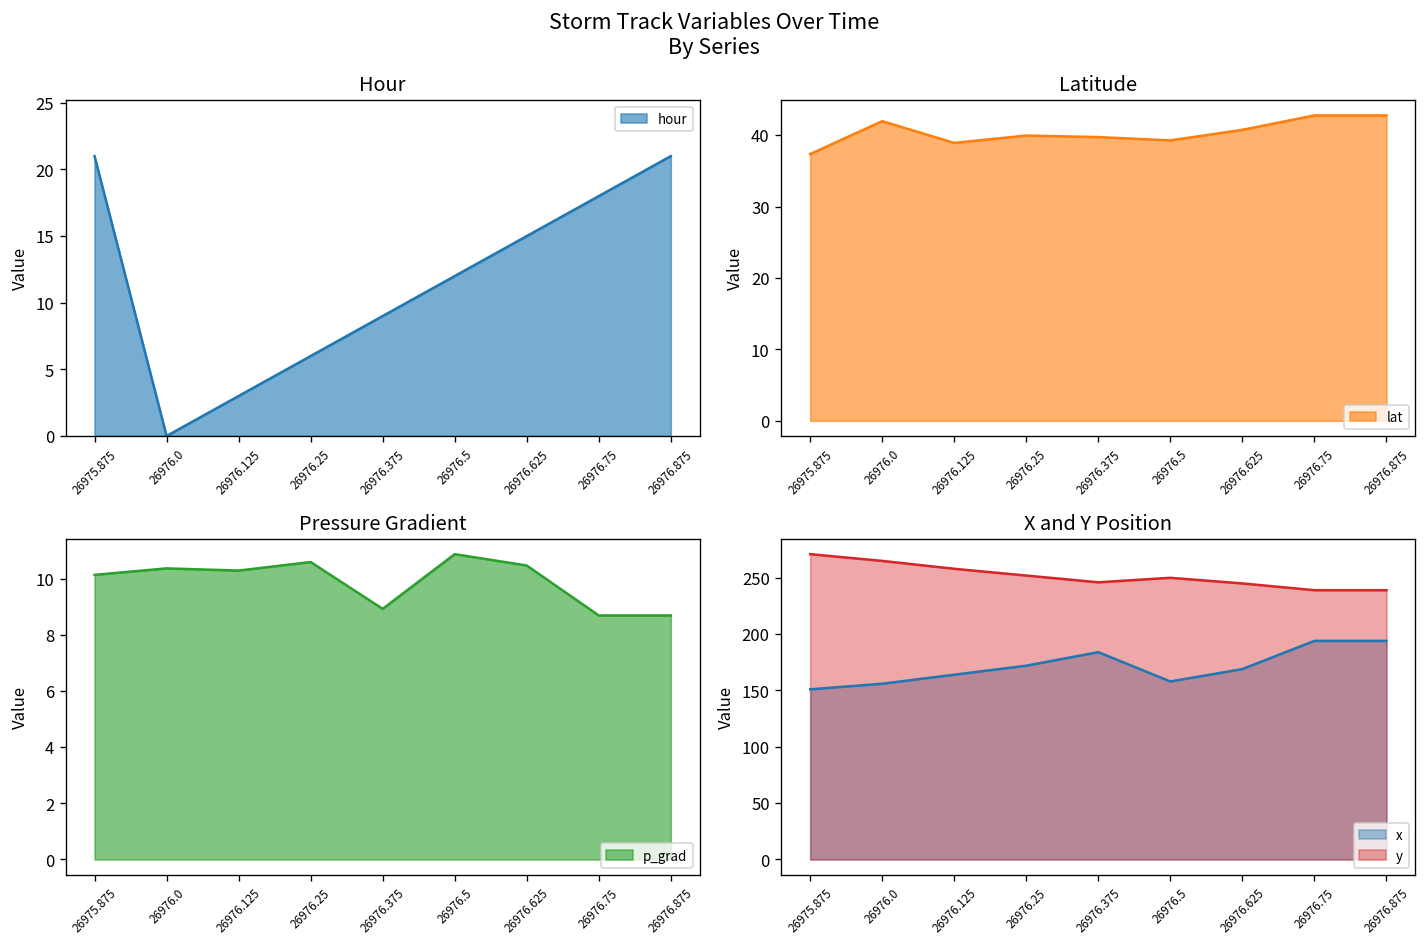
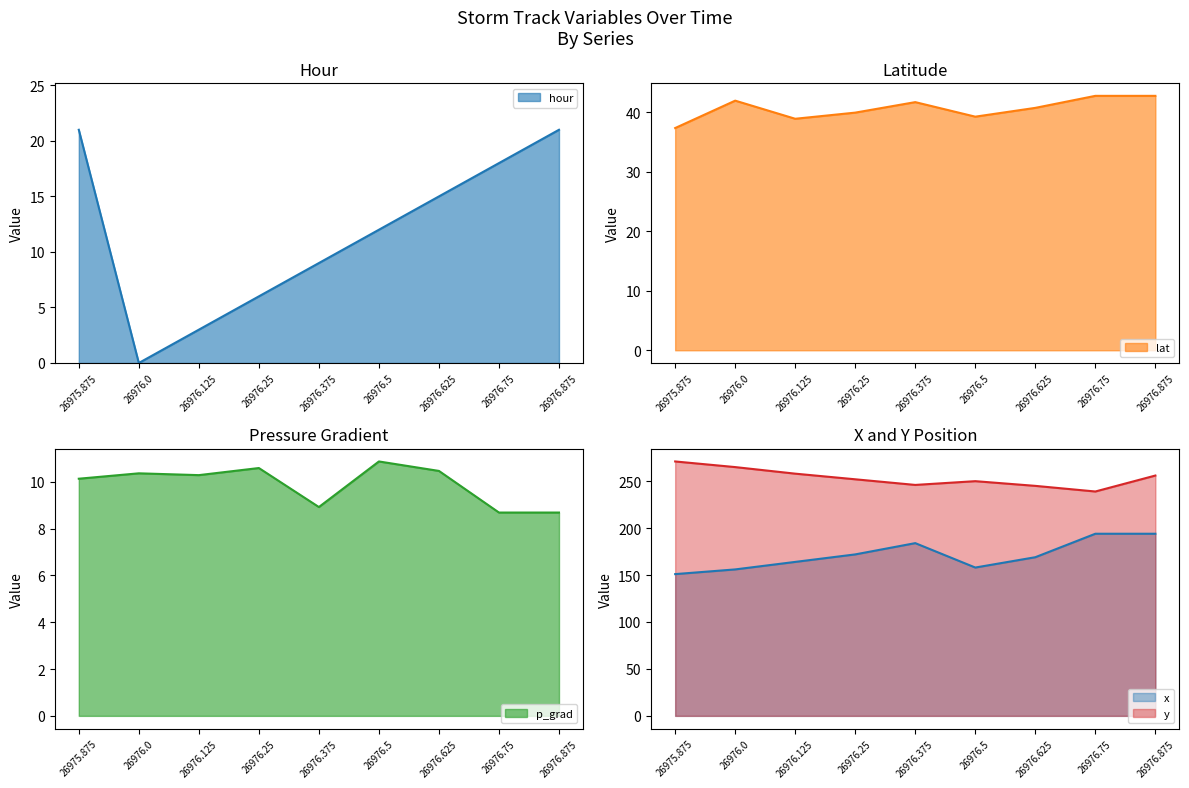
  {
    "Hour": {
      "26975.875": 21.0,
      "26976.0": 0.0,
      "26976.125": 3.0,
      "26976.25": 6.0,
      "26976.375": 9.0,
      "26976.5": 12.0,
      "26976.625": 15.0,
      "26976.75": 18.0,
      "26976.875": 21.0
    },
    "Latitude": {
      "26975.875": 37,
      "26976.0": 42,
      "26976.125": 39,
      "26976.25": 40,
-     "26976.375": 40,
+     "26976.375": 42,
      "26976.5": 39,
      "26976.625": 41,
      "26976.75": 43,
      "26976.875": 43
    },
    "Pressure Gradient": {
      "26975.875": 10.1,
      "26976.0": 10.4,
      "26976.125": 10.3,
      "26976.25": 10.6,
      "26976.375": 8.9,
      "26976.5": 10.9,
      "26976.625": 10.5,
      "26976.75": 8.7,
      "26976.875": 8.7
    },
    "X and Y Position": {
      "x": {
        "26975.875": 150,
        "26976.0": 160,
        "26976.125": 160,
        "26976.25": 170,
        "26976.375": 180,
        "26976.5": 160,
        "26976.625": 170,
        "26976.75": 190,
        "26976.875": 190
      },
      "y": {
        "26975.875": 270,
        "26976.0": 270,
        "26976.125": 260,
        "26976.25": 250,
        "26976.375": 250,
        "26976.5": 250,
        "26976.625": 250,
        "26976.75": 240,
-       "26976.875": 240
+       "26976.875": 260
      }
    }
  }
